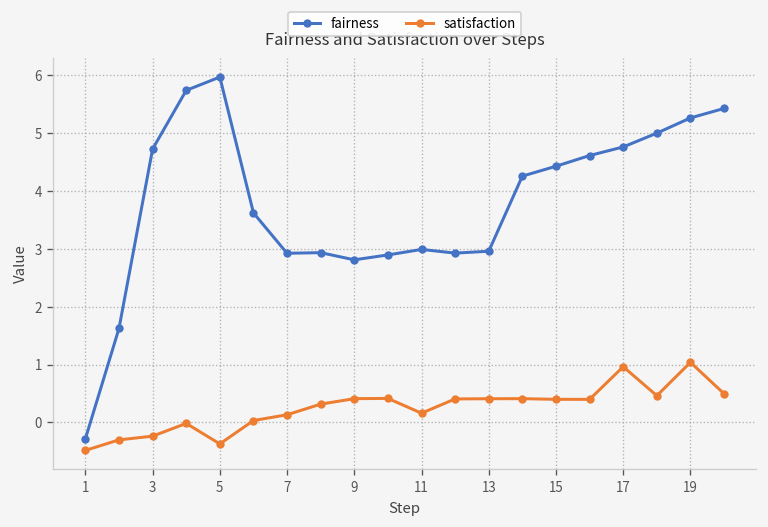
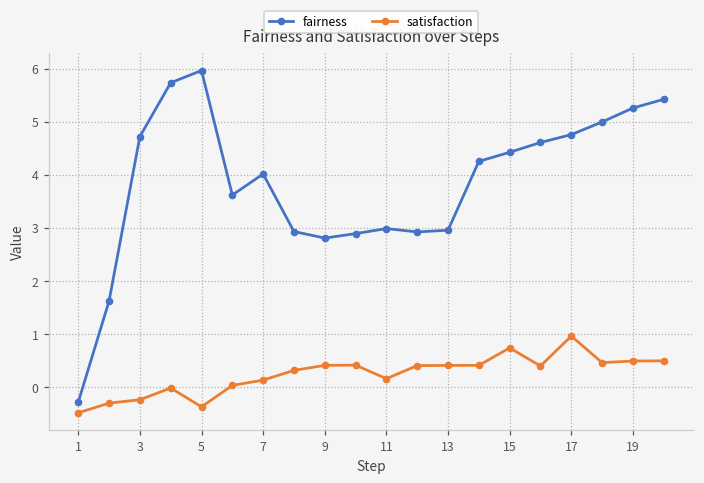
  {
    "fairness": {
      "1": -0.3,
      "3": 4.7,
      "5": 6.0,
-     "7": 2.9,
+     "7": 4.0,
      "9": 2.8,
      "11": 3.0,
      "13": 3.0,
      "15": 4.4,
      "17": 4.8,
      "19": 5.3
    },
    "satisfaction": {
      "1": -0.5,
      "3": -0.2,
      "5": -0.4,
      "7": 0.1,
      "9": 0.4,
      "11": 0.2,
      "13": 0.4,
-     "15": 0.4,
+     "15": 0.7,
      "17": 1.0,
-     "19": 1.0
+     "19": 0.5
    }
  }
